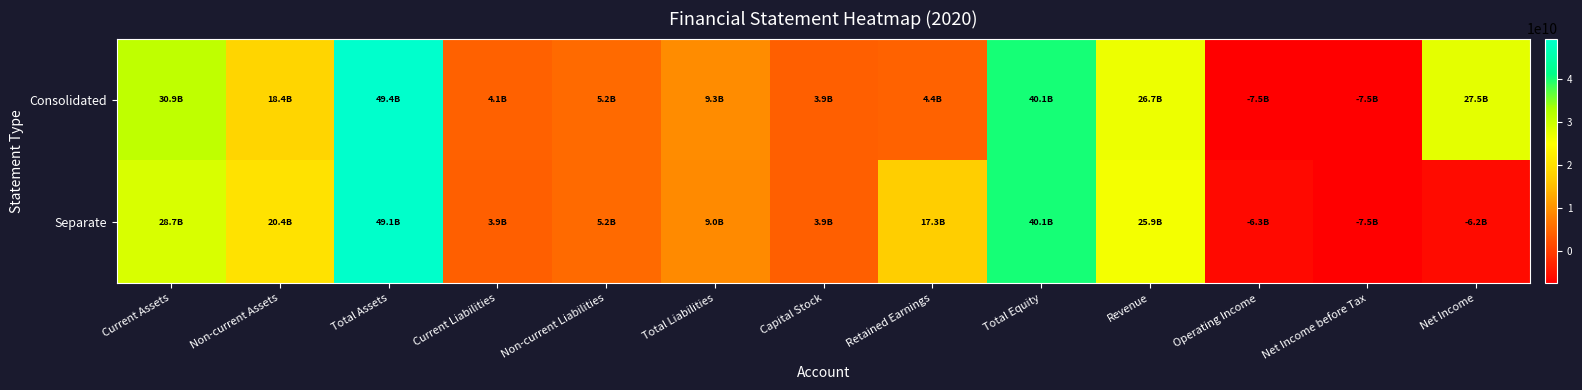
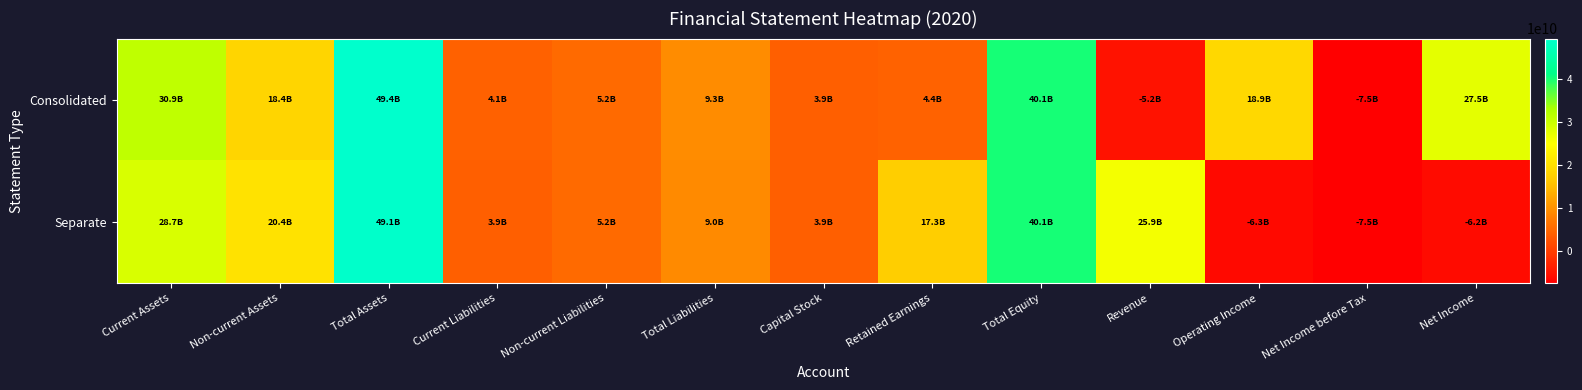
  {
    "Consolidated": {
      "Current Assets": "30.9B",
      "Non-current Assets": "18.4B",
      "Total Assets": "49.4B",
      "Current Liabilities": "4.1B",
      "Non-current Liabilities": "5.2B",
      "Total Liabilities": "9.3B",
      "Capital Stock": "3.9B",
      "Retained Earnings": "4.4B",
      "Total Equity": "40.1B",
-     "Revenue": "26.7B",
-     "Operating Income": "-7.5B",
+     "Revenue": "-5.2B",
+     "Operating Income": "18.9B",
      "Net Income before Tax": "-7.5B",
      "Net Income": "27.5B"
    },
    "Separate": {
      "Current Assets": "28.7B",
      "Non-current Assets": "20.4B",
      "Total Assets": "49.1B",
      "Current Liabilities": "3.9B",
      "Non-current Liabilities": "5.2B",
      "Total Liabilities": "9.0B",
      "Capital Stock": "3.9B",
      "Retained Earnings": "17.3B",
      "Total Equity": "40.1B",
      "Revenue": "25.9B",
      "Operating Income": "-6.3B",
      "Net Income before Tax": "-7.5B",
      "Net Income": "-6.2B"
    }
  }
